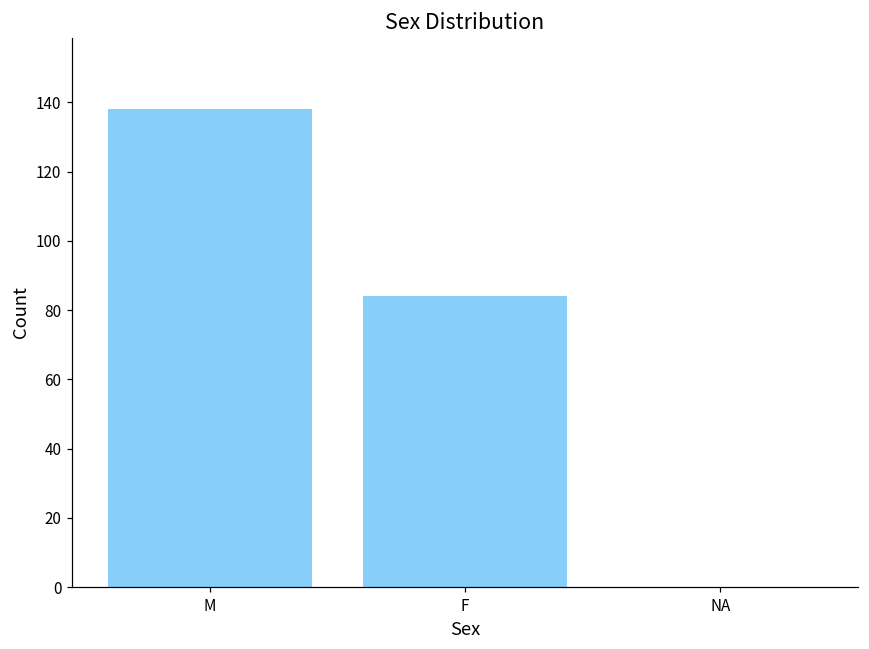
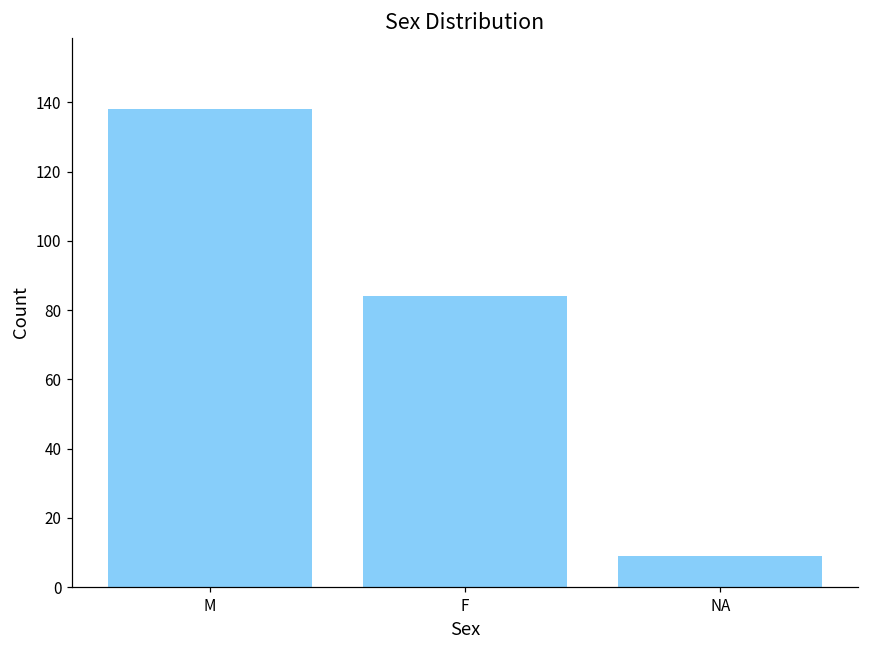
  {
    "M": 138,
    "F": 84,
-   "NA": 0
+   "NA": 9
  }
